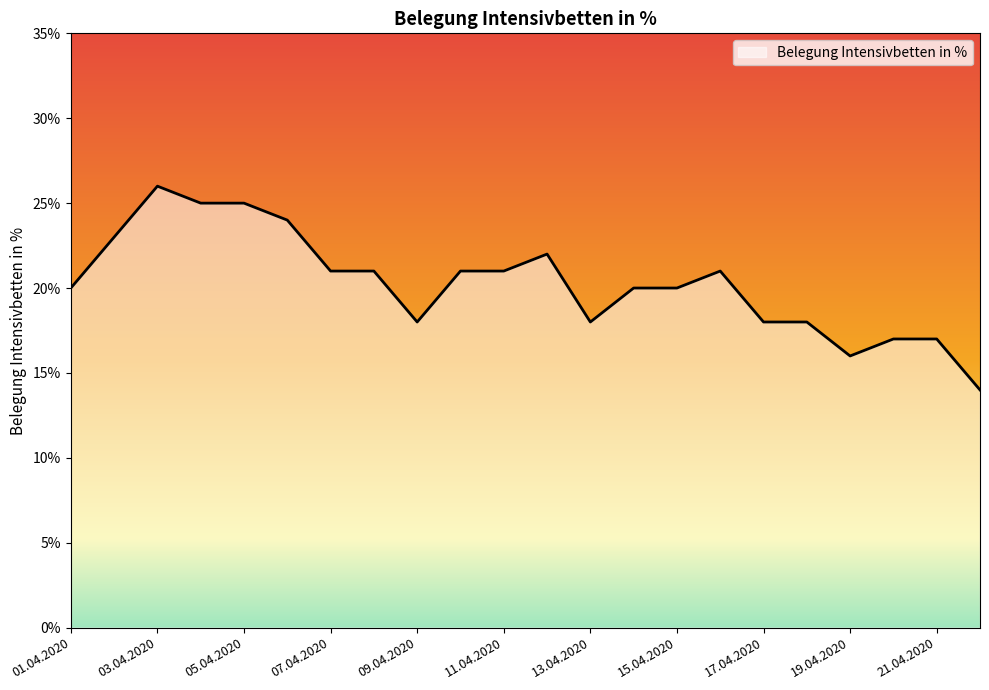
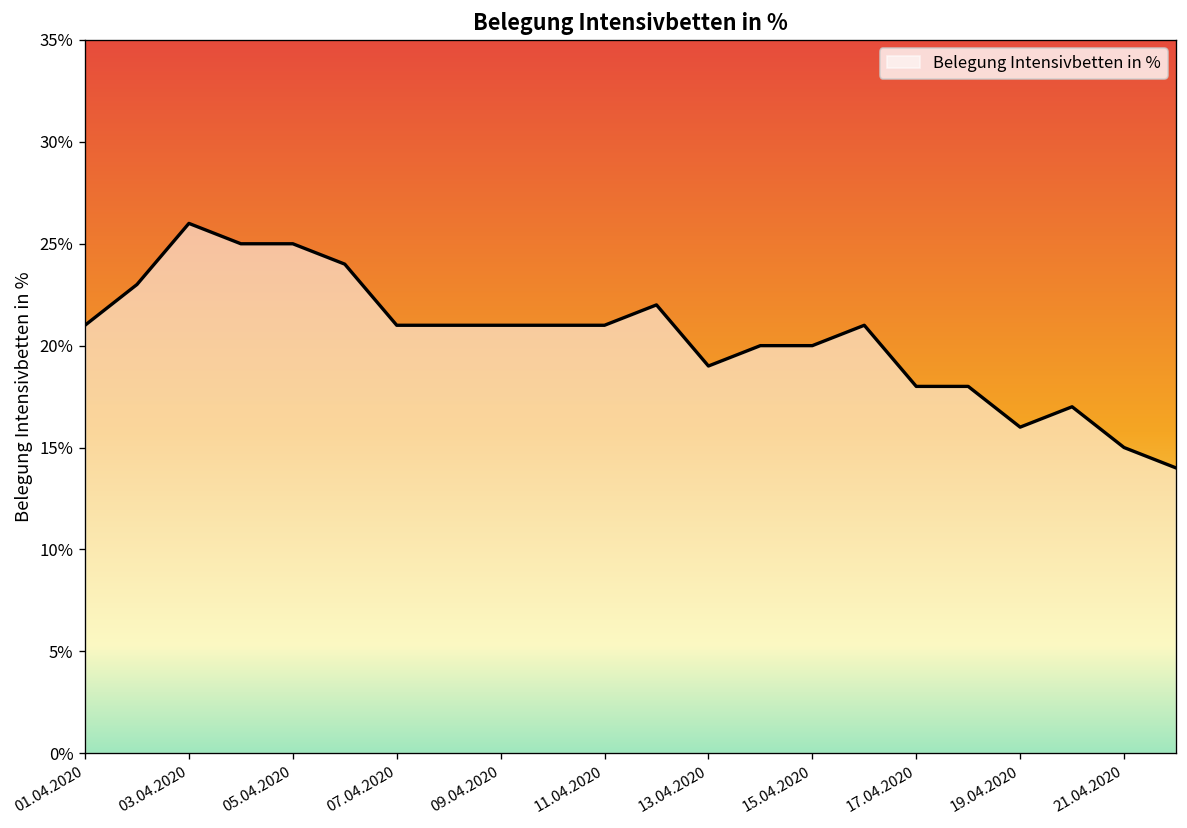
  {
-   "01.04.2020": "20%",
+   "01.04.2020": "21%",
    "03.04.2020": "26%",
    "05.04.2020": "25%",
    "07.04.2020": "21%",
-   "09.04.2020": "18%",
+   "09.04.2020": "21%",
    "11.04.2020": "21%",
-   "13.04.2020": "18%",
+   "13.04.2020": "19%",
    "15.04.2020": "20%",
    "17.04.2020": "18%",
    "19.04.2020": "16%",
-   "21.04.2020": "17%"
+   "21.04.2020": "15%"
  }
